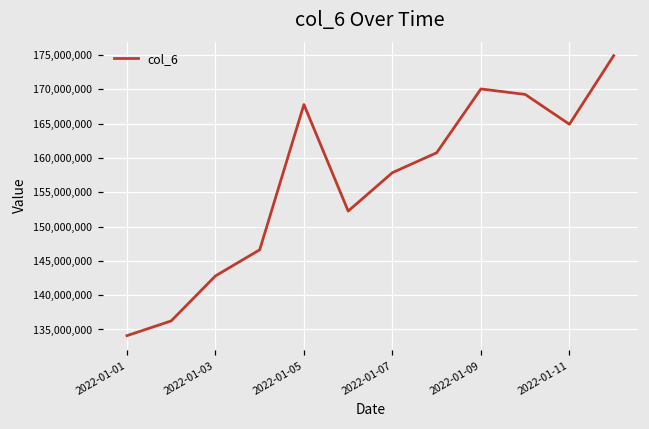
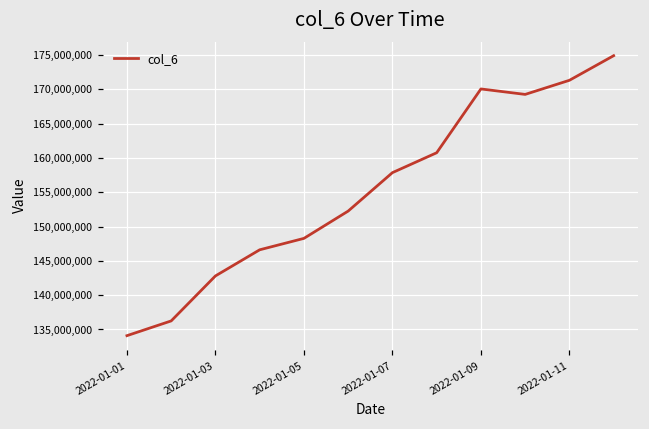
  {
    "2022-01-01": "134,000,000",
    "2022-01-03": "143,000,000",
-   "2022-01-05": "168,000,000",
+   "2022-01-05": "148,000,000",
    "2022-01-07": "158,000,000",
    "2022-01-09": "170,000,000",
-   "2022-01-11": "165,000,000"
+   "2022-01-11": "171,000,000"
  }
